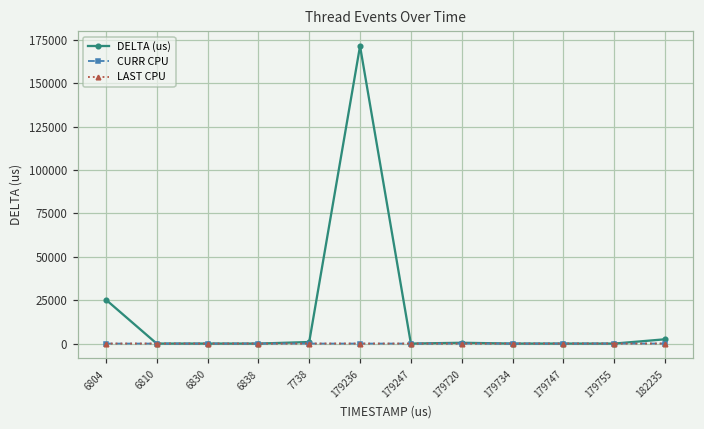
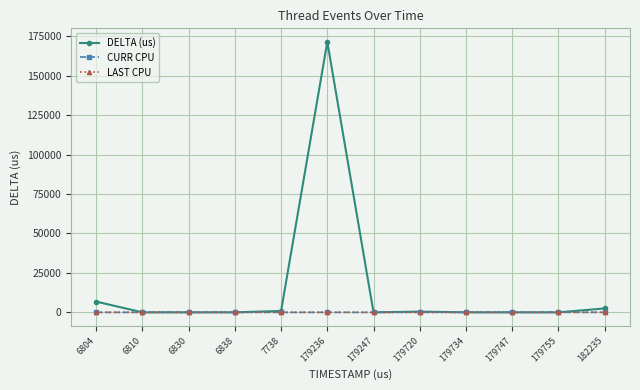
  {
    "DELTA (us)": {
-     "6804": 25000,
+     "6804": 7000,
      "179236": 171000,
      "182235": 2000
    },
    "LAST CPU": {
      "6804": 0,
      "179236": 0,
      "182235": 0
    }
  }
